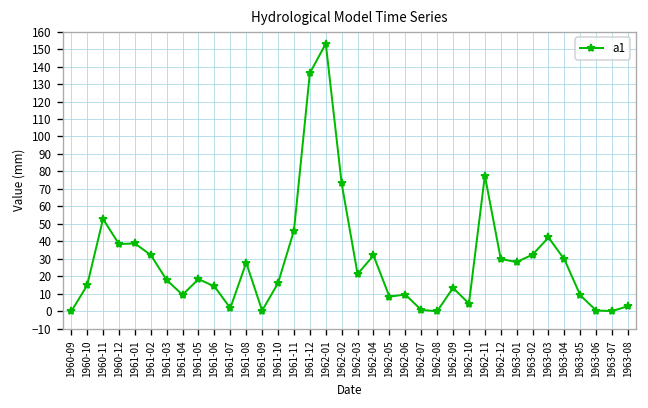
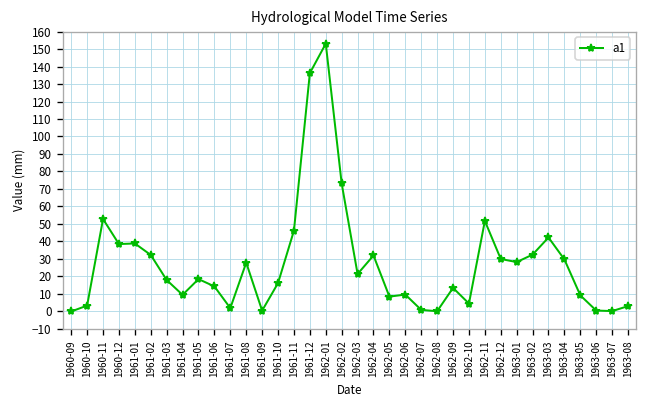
  {
    "1960-09": 0,
-   "1960-10": 15,
+   "1960-10": 3,
    "1960-11": 53,
    "1960-12": 38,
    "1961-01": 39,
    "1961-02": 32,
    "1961-03": 18,
    "1961-04": 9,
    "1961-05": 18,
    "1961-06": 14,
    "1961-07": 2,
    "1961-08": 28,
    "1961-09": 0,
    "1961-10": 16,
    "1961-11": 46,
    "1961-12": 136,
    "1962-01": 153,
    "1962-02": 73,
    "1962-03": 21,
    "1962-04": 32,
    "1962-05": 8,
    "1962-06": 10,
    "1962-07": 1,
    "1962-08": 0,
    "1962-09": 13,
    "1962-10": 4,
-   "1962-11": 78,
+   "1962-11": 52,
    "1962-12": 30,
    "1963-01": 28,
    "1963-02": 32,
    "1963-03": 42,
    "1963-04": 30,
    "1963-05": 9,
    "1963-06": 0,
    "1963-07": 0,
    "1963-08": 3
  }
